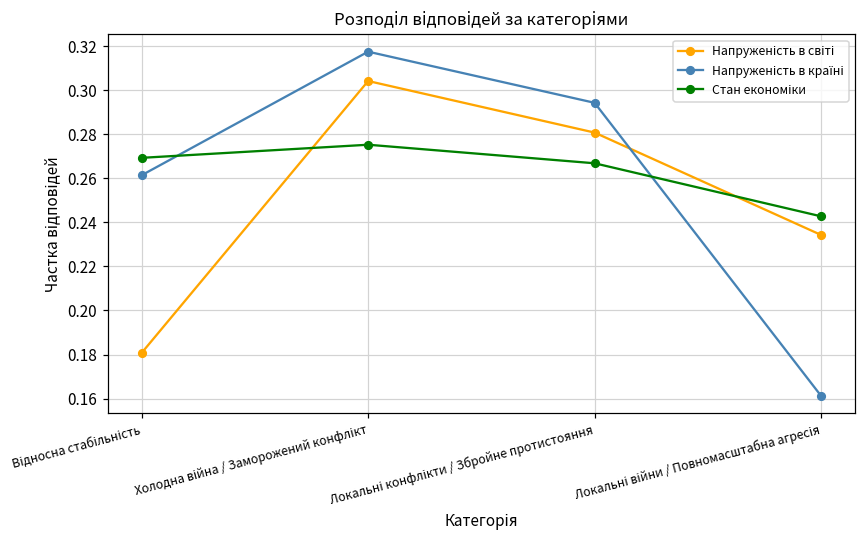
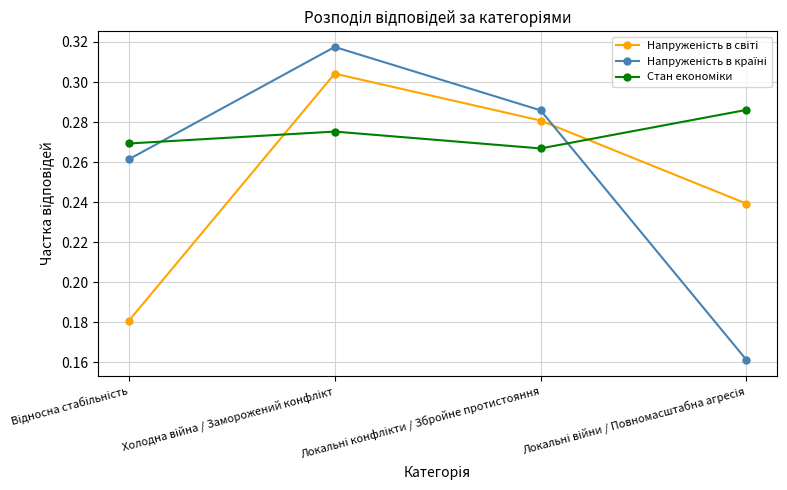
  {
    "Напруженість в світі": {
      "Відносна стабільність": 0.181,
      "Холодна війна / Заморожений конфлікт": 0.304,
      "Локальні конфлікти / Збройне протистояння": 0.281,
-     "Локальні війни / Повномасштабна агресія": 0.234
+     "Локальні війни / Повномасштабна агресія": 0.239
    },
    "Напруженість в країні": {
      "Відносна стабільність": 0.261,
      "Холодна війна / Заморожений конфлікт": 0.318,
-     "Локальні конфлікти / Збройне протистояння": 0.294,
+     "Локальні конфлікти / Збройне протистояння": 0.286,
      "Локальні війни / Повномасштабна агресія": 0.161
    },
    "Стан економіки": {
      "Відносна стабільність": 0.269,
      "Холодна війна / Заморожений конфлікт": 0.275,
      "Локальні конфлікти / Збройне протистояння": 0.267,
-     "Локальні війни / Повномасштабна агресія": 0.243
+     "Локальні війни / Повномасштабна агресія": 0.286
    }
  }
